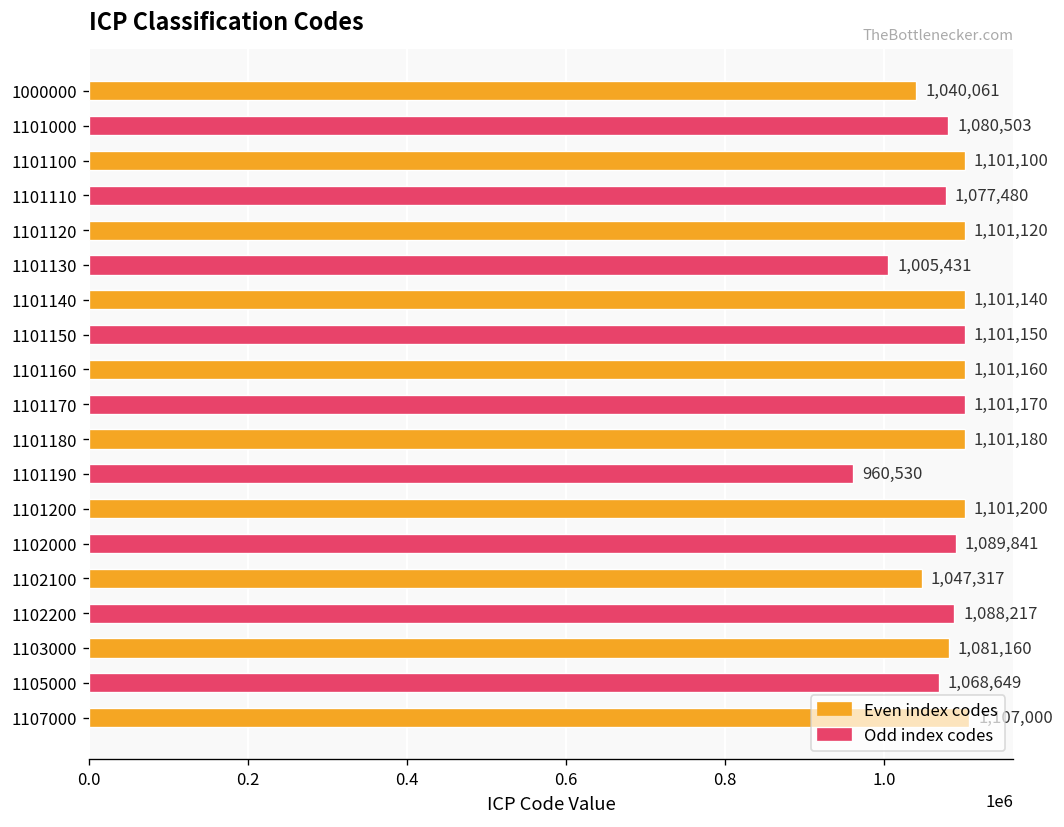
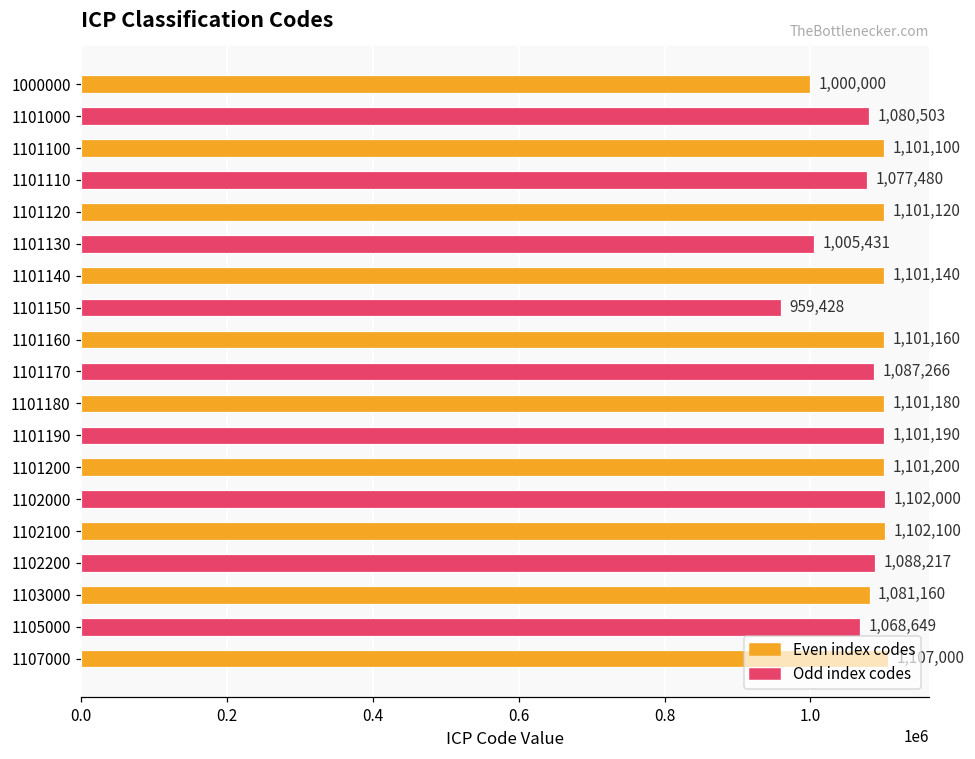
  {
-   "1000000": "1,040,061",
+   "1000000": "1,000,000",
    "1101000": "1,080,503",
    "1101100": "1,101,100",
    "1101110": "1,077,480",
    "1101120": "1,101,120",
    "1101130": "1,005,431",
    "1101140": "1,101,140",
-   "1101150": "1,101,150",
+   "1101150": "959,428",
    "1101160": "1,101,160",
-   "1101170": "1,101,170",
+   "1101170": "1,087,266",
    "1101180": "1,101,180",
-   "1101190": "960,530",
+   "1101190": "1,101,190",
    "1101200": "1,101,200",
-   "1102000": "1,089,841",
-   "1102100": "1,047,317",
+   "1102000": "1,102,000",
+   "1102100": "1,102,100",
    "1102200": "1,088,217",
    "1103000": "1,081,160",
    "1105000": "1,068,649"
  }
